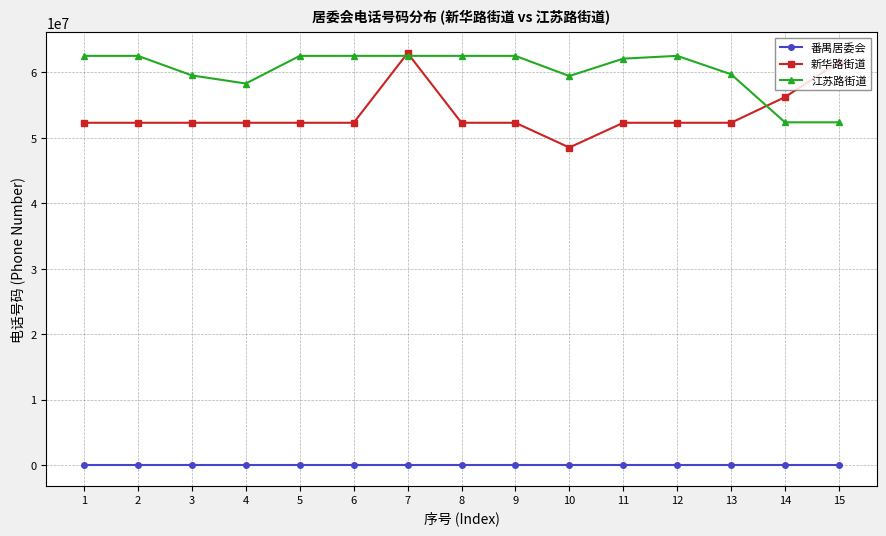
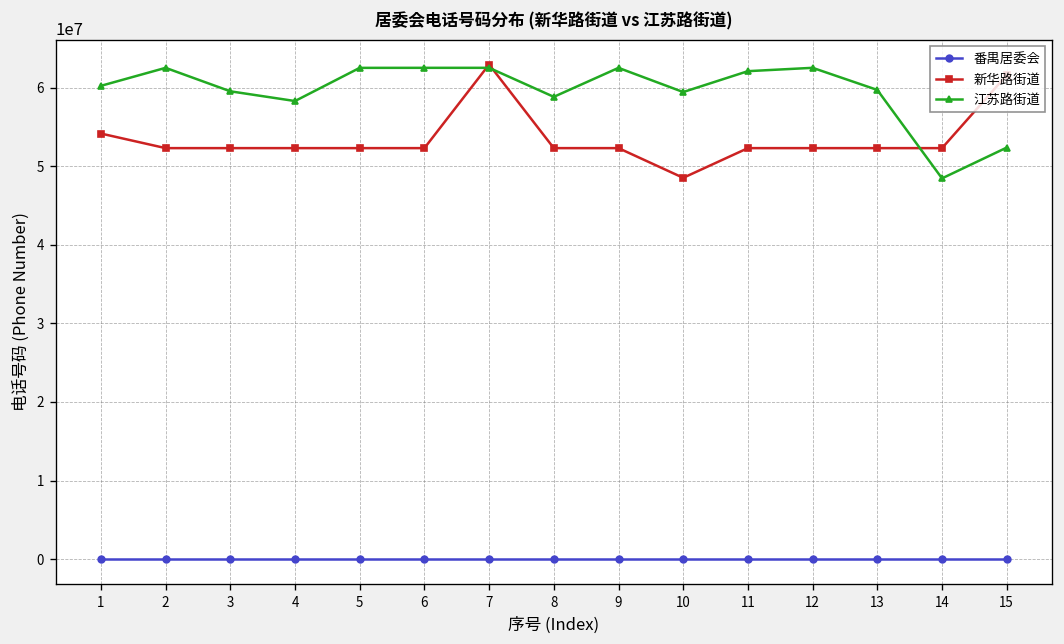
  {
    "番禺居委会": {
      "1": 0,
      "2": 0,
      "3": 0,
      "4": 0,
      "5": 0,
      "6": 0,
      "7": 0,
      "8": 0,
      "9": 0,
      "10": 0,
      "11": 0,
      "12": 0,
      "13": 0,
      "14": 0,
      "15": 0
    },
    "新华路街道": {
-     "1": 52000000,
+     "1": 54000000,
      "2": 52000000,
      "3": 52000000,
      "4": 52000000,
      "5": 52000000,
      "6": 52000000,
      "7": 63000000,
      "8": 52000000,
      "9": 52000000,
      "10": 49000000,
      "11": 52000000,
      "12": 52000000,
      "13": 52000000,
-     "14": 56000000
+     "14": 52000000
    },
    "江苏路街道": {
-     "1": 63000000,
+     "1": 60000000,
      "2": 63000000,
      "3": 60000000,
      "4": 58000000,
      "5": 63000000,
      "6": 63000000,
      "7": 63000000,
-     "8": 63000000,
+     "8": 59000000,
      "9": 63000000,
      "10": 59000000,
      "11": 62000000,
      "12": 63000000,
      "13": 60000000,
-     "14": 52000000,
+     "14": 48000000,
      "15": 52000000
    }
  }
